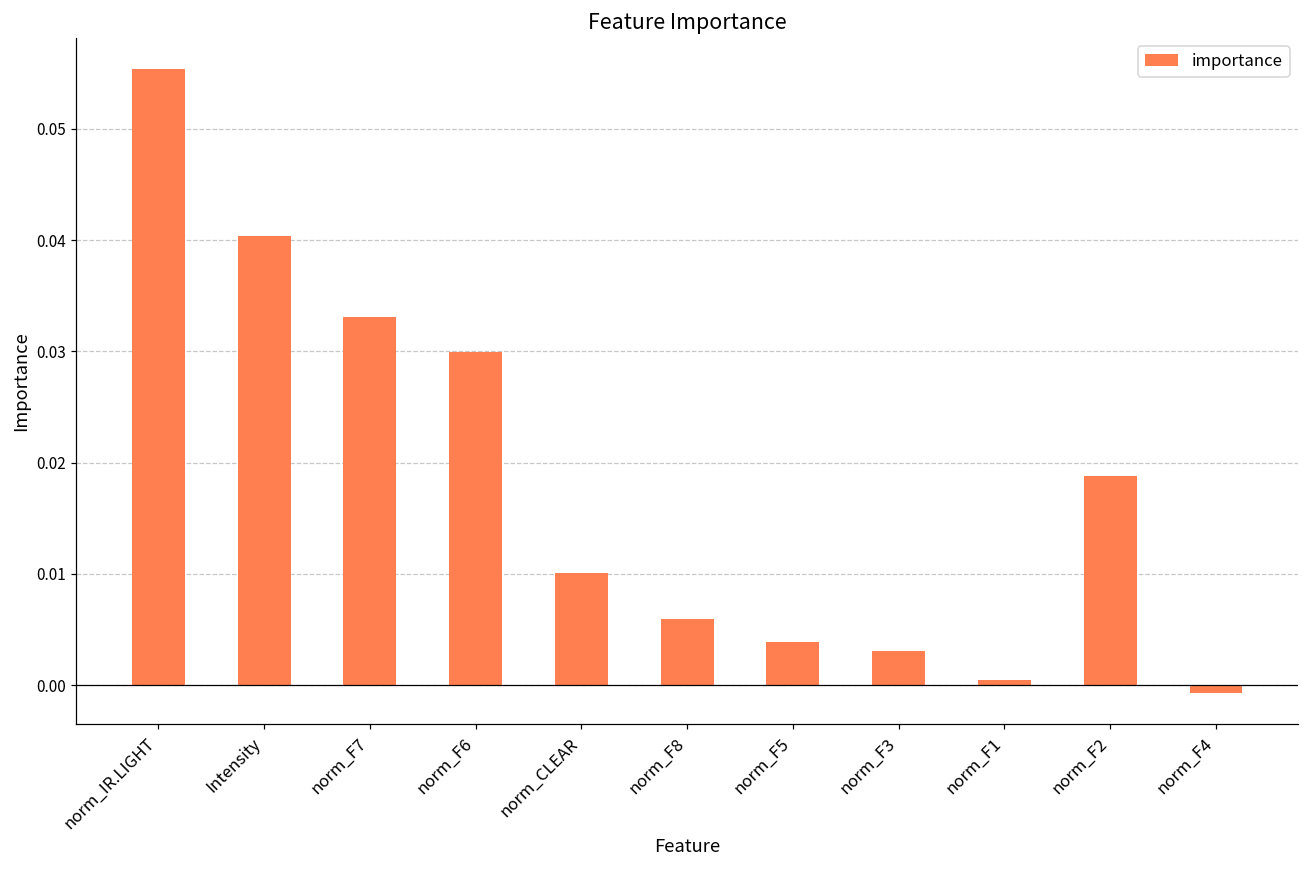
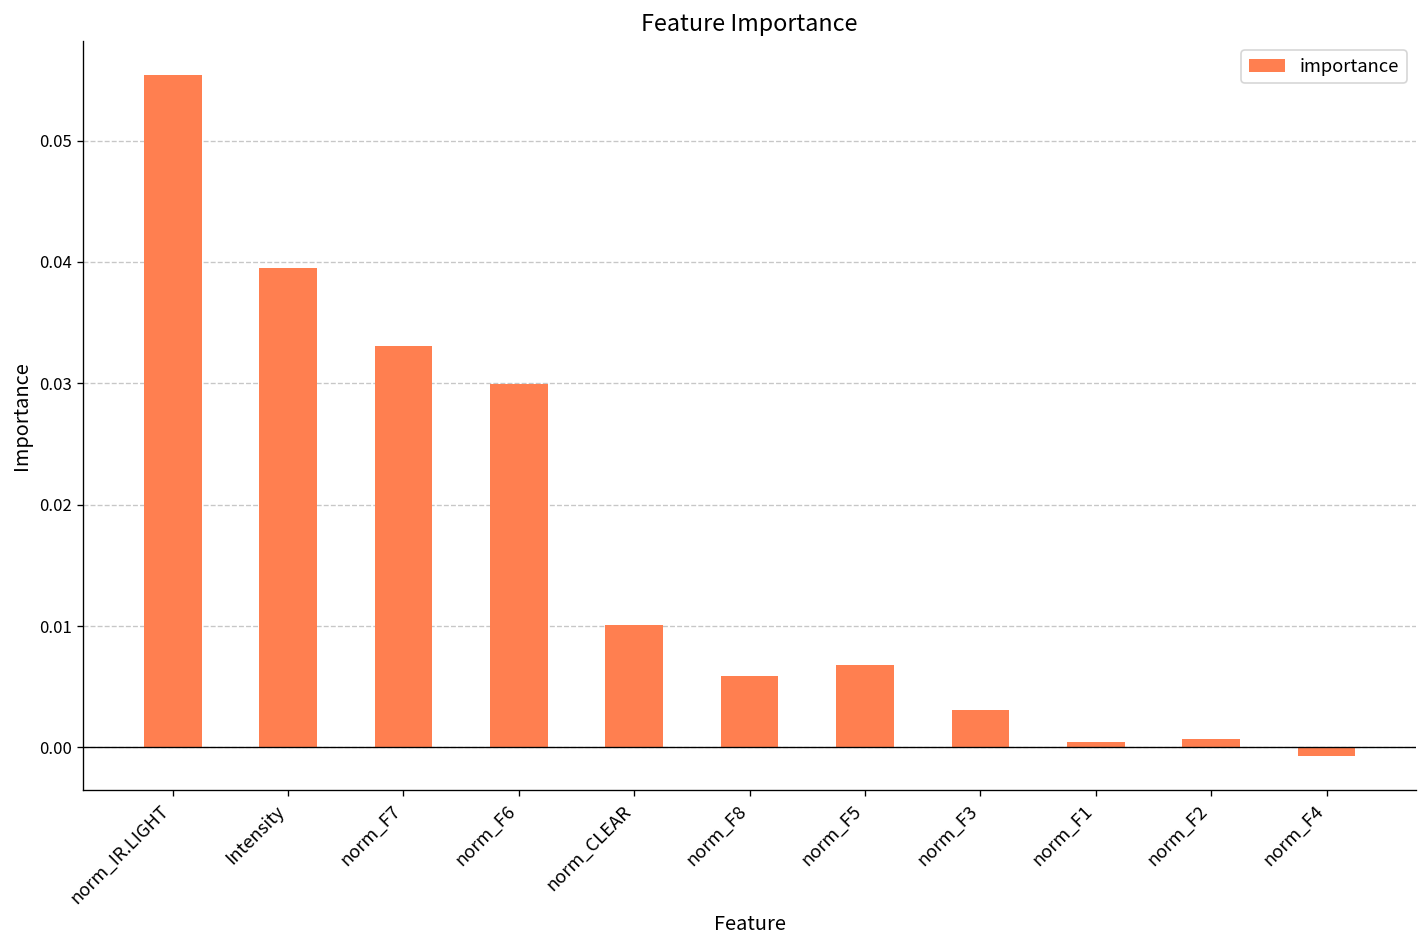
  {
    "norm_IR.LIGHT": 0.0554,
-   "Intensity": 0.0403,
+   "Intensity": 0.0395,
    "norm_F7": 0.0331,
    "norm_F6": 0.0299,
    "norm_CLEAR": 0.0101,
    "norm_F8": 0.0059,
-   "norm_F5": 0.0039,
+   "norm_F5": 0.0068,
    "norm_F3": 0.0031,
    "norm_F1": 0.0004,
-   "norm_F2": 0.0188,
+   "norm_F2": 0.0007,
    "norm_F4": -0.0007
  }
